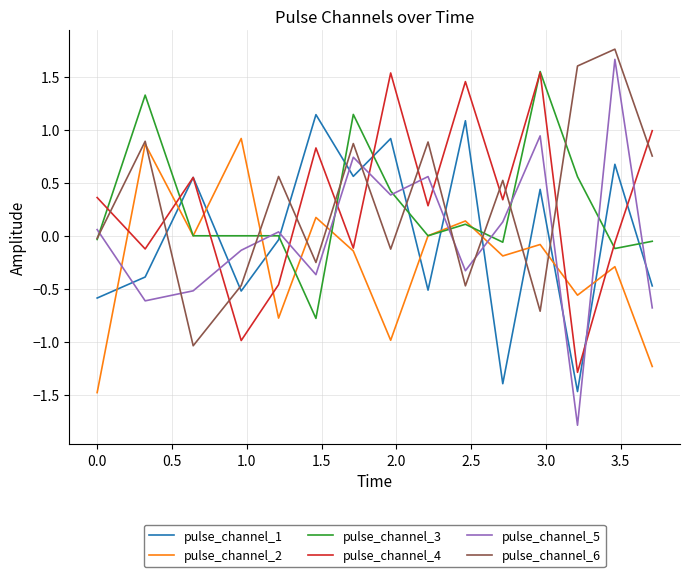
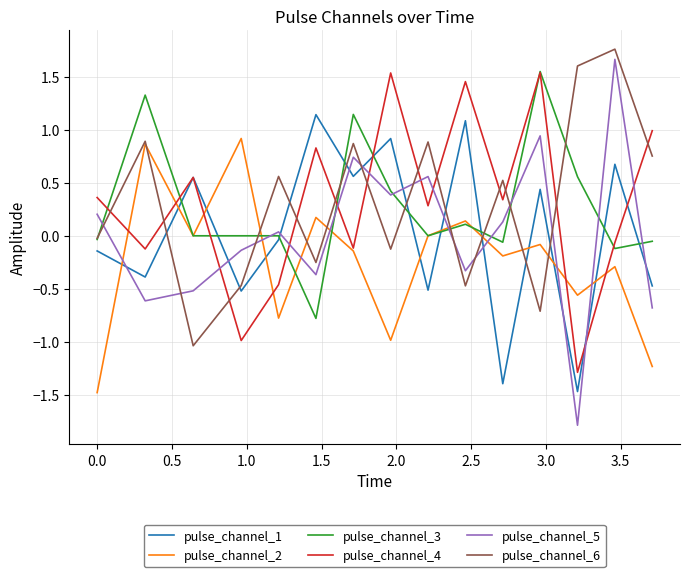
  {
    "pulse_channel_1": {
-     "0.0": -0.59
+     "0.0": -0.14
    },
    "pulse_channel_2": {
      "0.0": -1.48
    },
    "pulse_channel_4": {
      "0.0": 0.36
    },
    "pulse_channel_5": {
-     "0.0": 0.06
+     "0.0": 0.20
    }
  }
